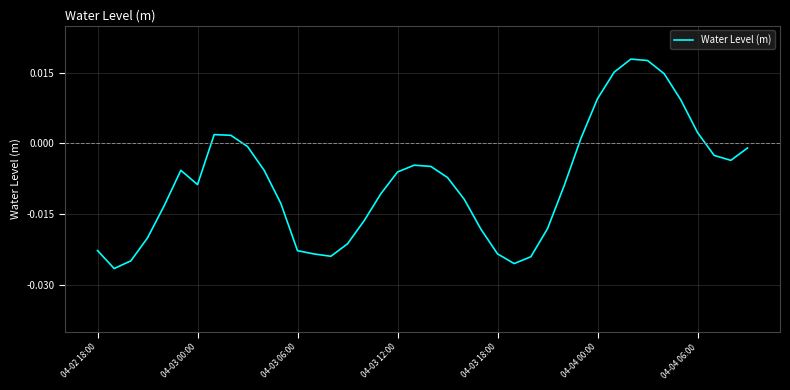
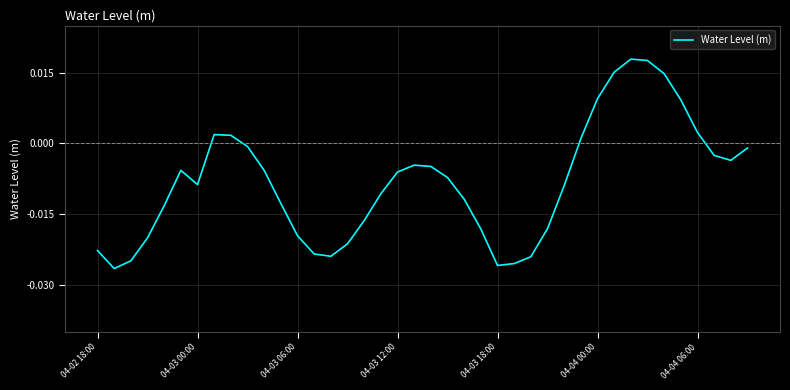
  {
    "04-02 18:00": -0.023,
    "04-03 00:00": -0.009,
-   "04-03 06:00": -0.023,
+   "04-03 06:00": -0.020,
    "04-03 12:00": -0.006,
-   "04-03 18:00": -0.023,
+   "04-03 18:00": -0.026,
    "04-04 00:00": 0.010,
    "04-04 06:00": 0.002
  }
